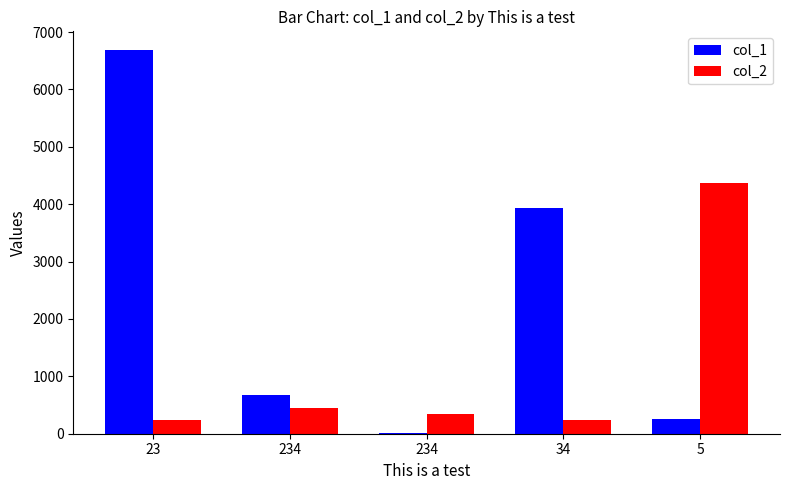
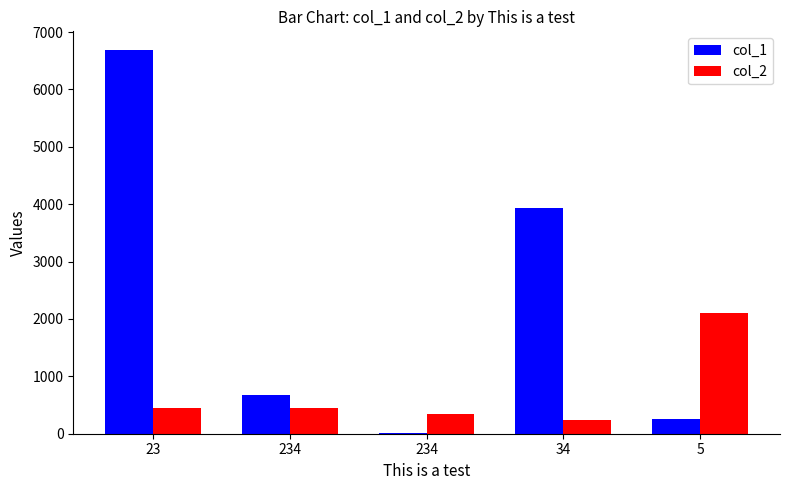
  {
    "col_1": {
      "23": 6700,
      "34": 3900,
      "5": 300
    },
    "col_2": {
-     "23": 200,
+     "23": 500,
      "34": 200,
-     "5": 4400
+     "5": 2100
    }
  }
